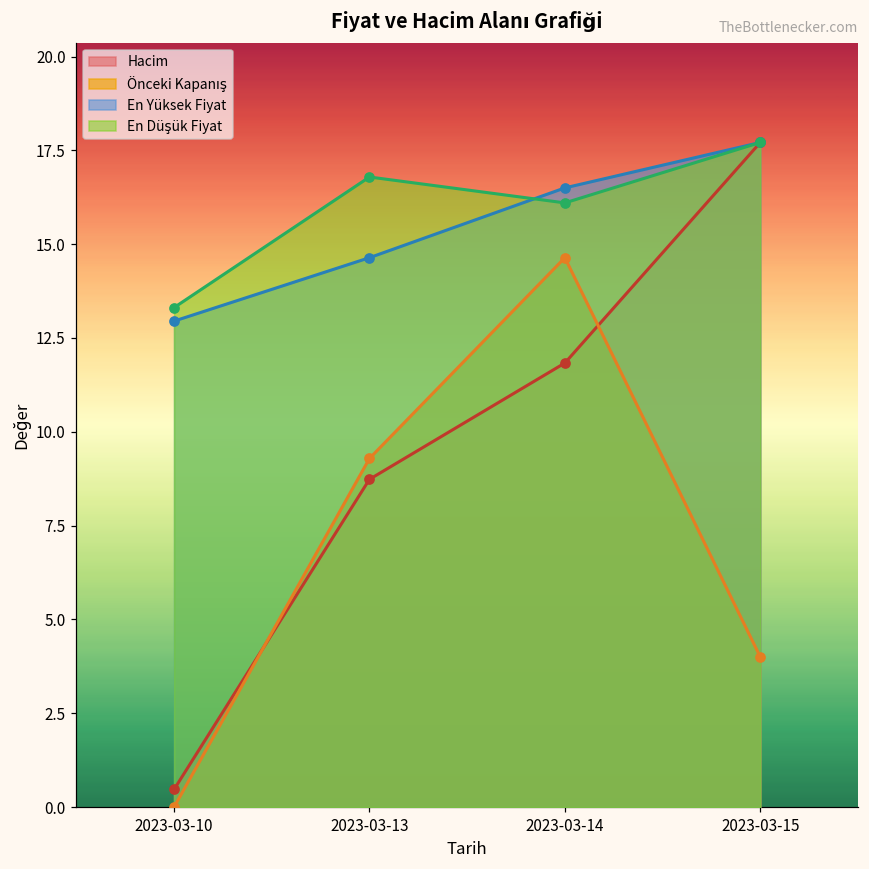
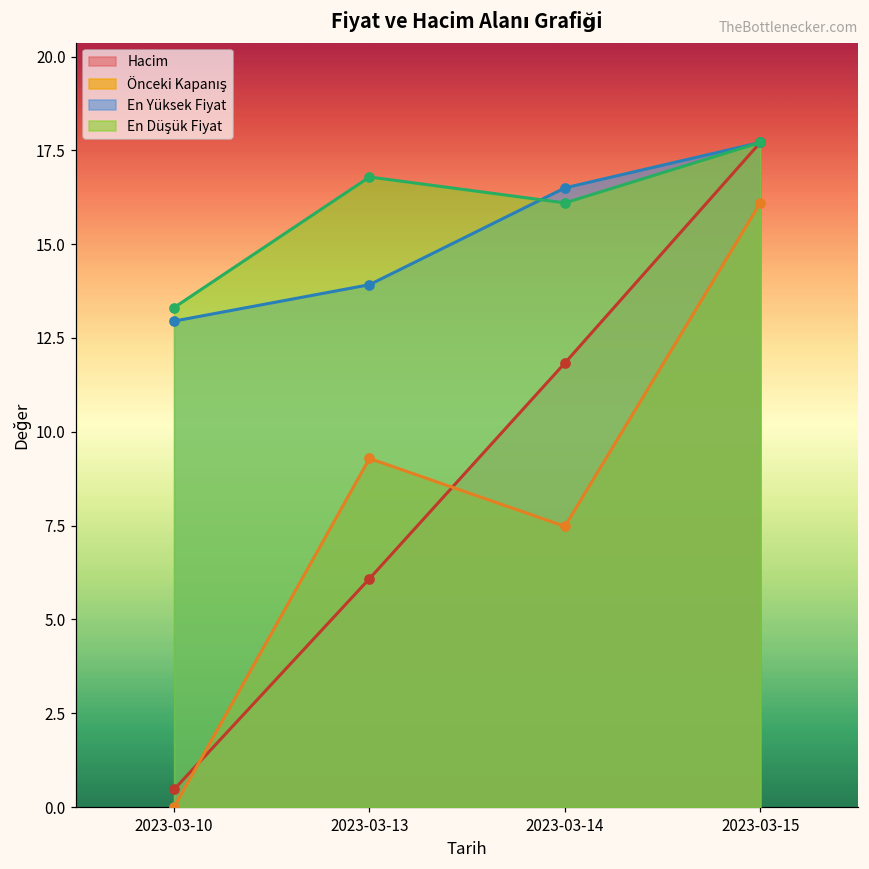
  {
    "Hacim": {
      "2023-03-10": 0.5,
-     "2023-03-13": 8.7,
+     "2023-03-13": 6.1,
      "2023-03-14": 11.8
    },
    "Önceki Kapanış": {
      "2023-03-10": 0.0,
      "2023-03-13": 9.3,
-     "2023-03-14": 14.6,
-     "2023-03-15": 4.0
+     "2023-03-14": 7.5,
+     "2023-03-15": 16.1
    },
    "En Yüksek Fiyat": {
      "2023-03-10": 13.0,
-     "2023-03-13": 14.6,
+     "2023-03-13": 13.9,
      "2023-03-14": 16.5
    },
    "En Düşük Fiyat": {
      "2023-03-10": 13.3,
      "2023-03-13": 16.8,
      "2023-03-14": 16.1
    }
  }
